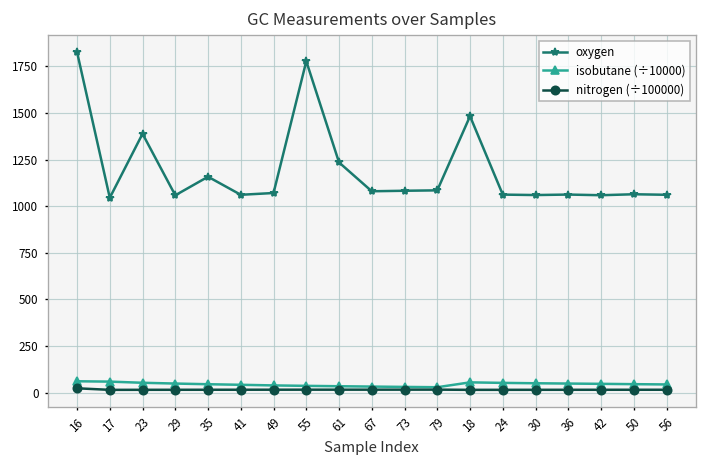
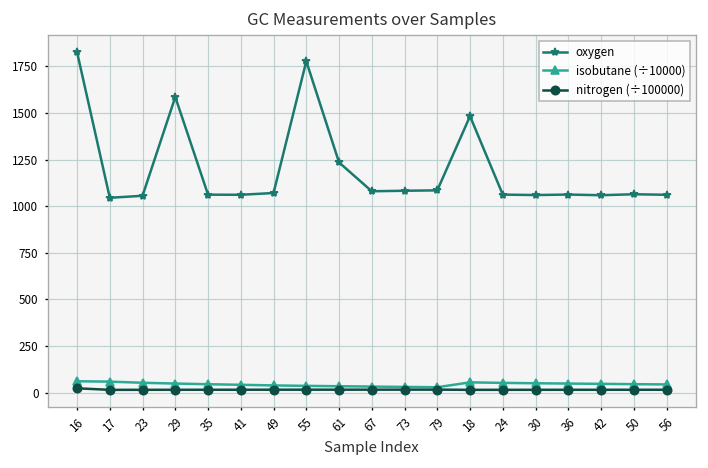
  {
    "oxygen": {
      "16": 1830,
      "17": 1040,
-     "23": 1390,
-     "29": 1060,
-     "35": 1160,
+     "23": 1060,
+     "29": 1590,
+     "35": 1060,
      "41": 1060,
      "49": 1070,
      "55": 1780,
      "61": 1230,
      "67": 1080,
      "73": 1080,
      "79": 1080,
      "18": 1480,
      "24": 1060,
      "30": 1060,
      "36": 1060,
      "42": 1060,
      "50": 1060,
      "56": 1060
    },
    "isobutane (÷10000)": {
      "16": 60,
      "17": 60,
      "23": 50,
      "29": 50,
      "35": 40,
      "41": 40,
      "49": 40,
      "55": 40,
      "61": 30,
      "18": 50,
      "24": 50,
      "30": 50,
      "36": 50,
      "42": 50,
      "50": 40,
      "56": 40
    },
    "nitrogen (÷100000)": {
      "16": 20,
      "17": 10,
      "23": 10,
      "29": 10,
      "35": 10,
      "41": 20,
      "49": 20,
      "55": 20,
      "61": 20,
      "18": 10,
      "24": 10,
      "30": 10,
      "36": 10,
      "42": 10,
      "50": 10,
      "56": 10
    }
  }
